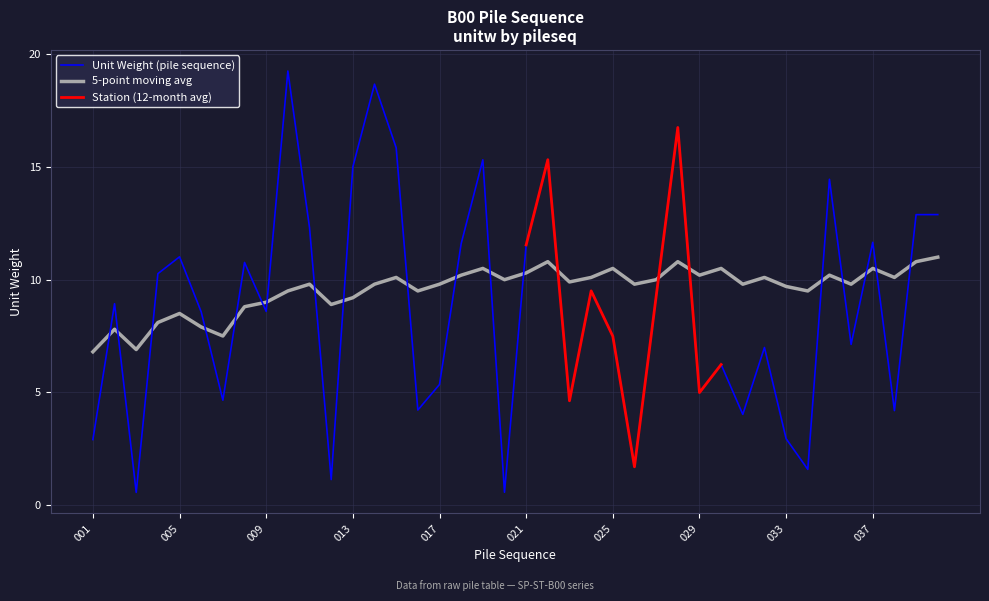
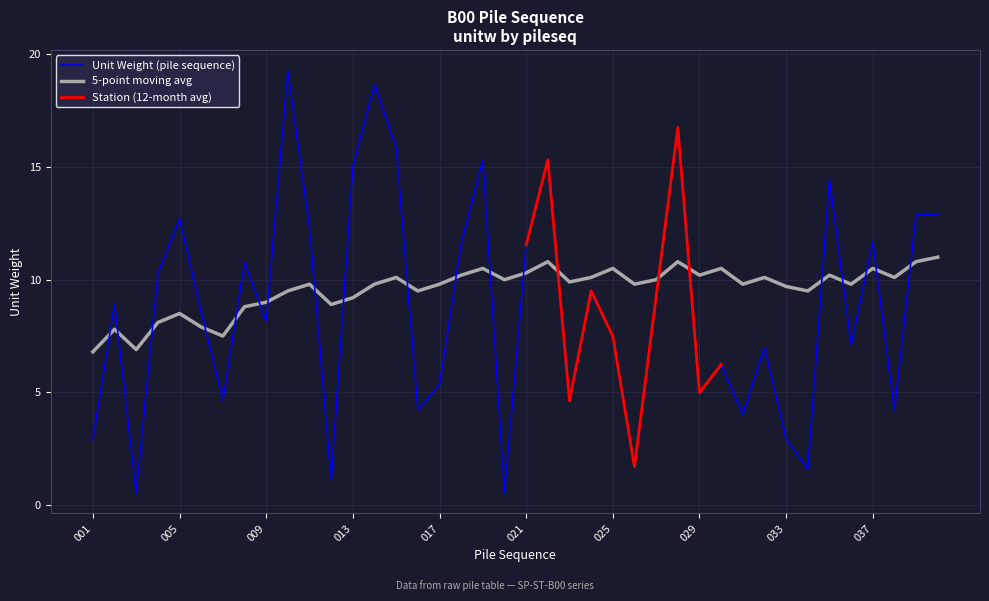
  {
    "Unit Weight (pile sequence)": {
      "001": 2.9,
-     "005": 11.0,
-     "009": 8.6,
+     "005": 12.7,
+     "009": 8.2,
      "013": 15.0,
      "017": 5.3,
      "033": 2.9,
      "037": 11.7
    },
    "5-point moving avg": {
      "001": 6.8,
      "005": 8.5,
      "009": 9.0,
      "013": 9.2,
      "017": 9.8,
      "021": 10.3,
      "025": 10.5,
      "029": 10.2,
      "033": 9.7,
      "037": 10.5
    }
  }
